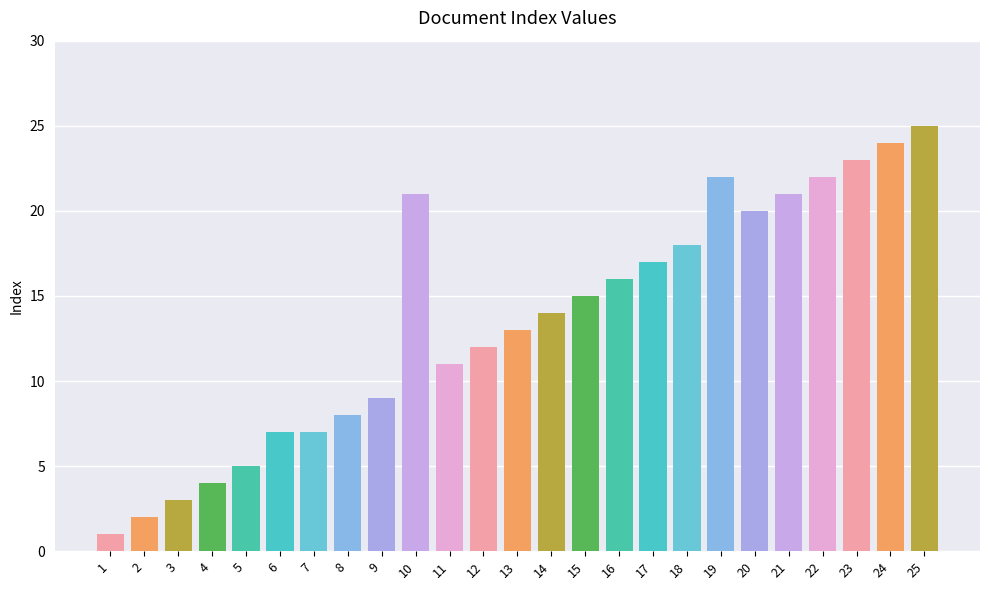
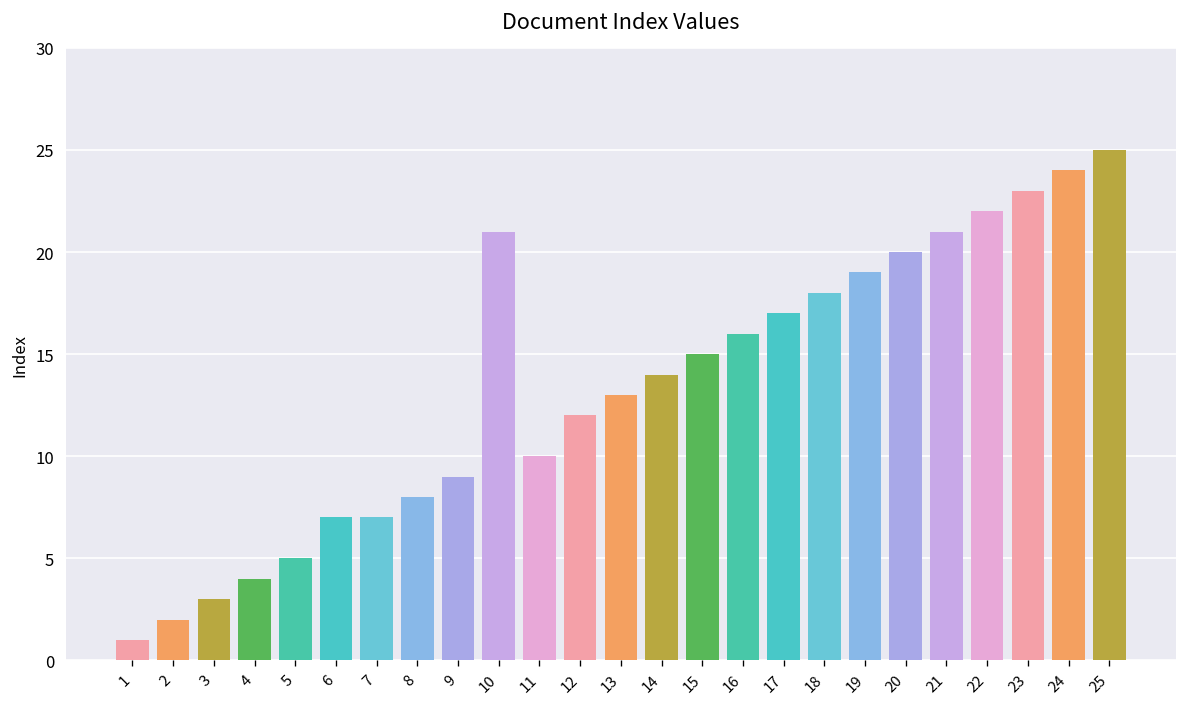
  {
    "1": 1,
    "2": 2,
    "3": 3,
    "4": 4,
    "5": 5,
    "6": 7,
    "7": 7,
    "8": 8,
    "9": 9,
    "10": 21,
-   "11": 11,
+   "11": 10,
    "12": 12,
    "13": 13,
    "14": 14,
    "15": 15,
    "16": 16,
    "17": 17,
    "18": 18,
-   "19": 22,
+   "19": 19,
    "20": 20,
    "21": 21,
    "22": 22,
    "23": 23,
    "24": 24,
    "25": 25
  }
